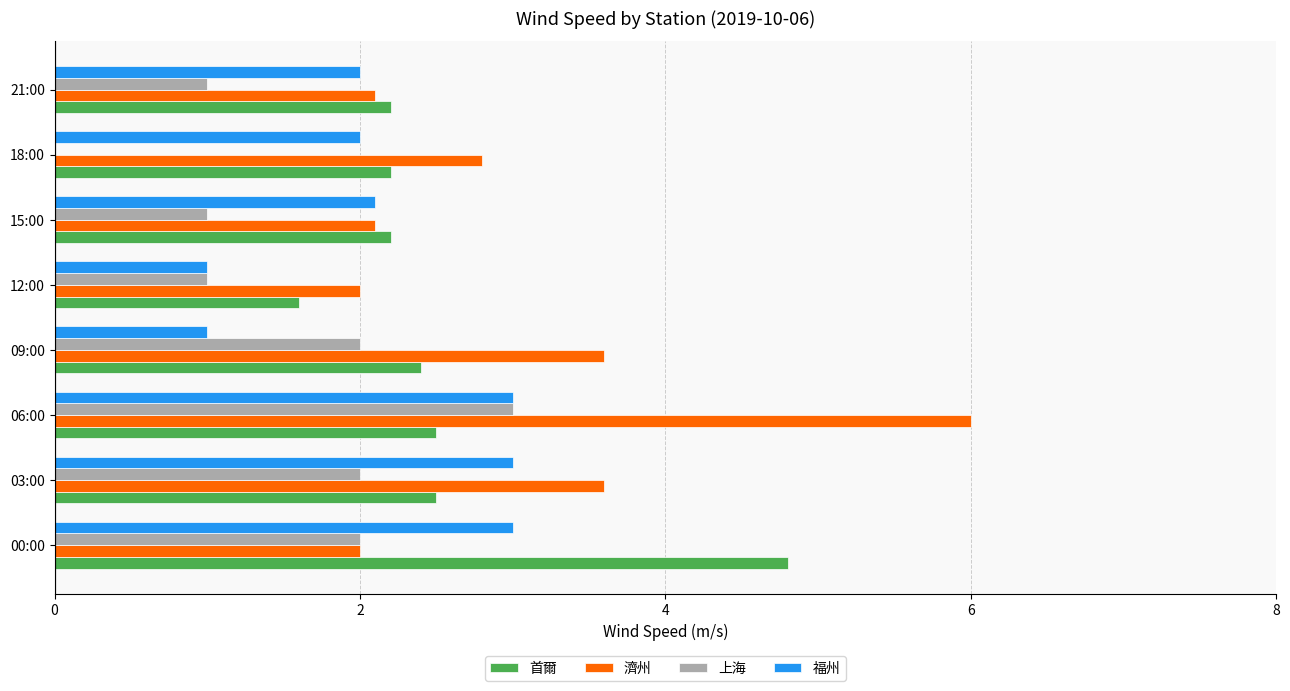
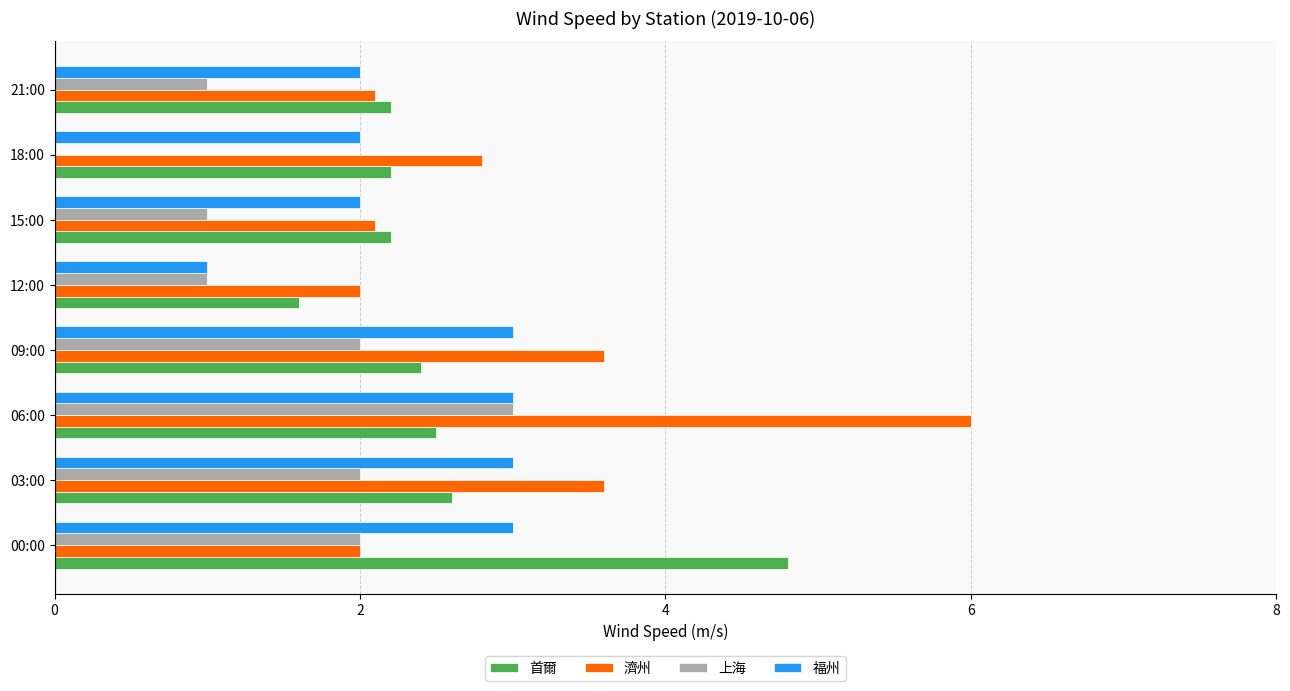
  {
    "首爾": {
      "21:00": 2.2,
      "18:00": 2.2,
      "15:00": 2.2,
      "12:00": 1.6,
      "09:00": 2.4,
      "06:00": 2.5,
-     "03:00": 2.5,
+     "03:00": 2.6,
      "00:00": 4.8
    },
    "濟州": {
      "21:00": 2.1,
      "18:00": 2.8,
      "15:00": 2.1,
      "12:00": 2.0,
      "09:00": 3.6,
      "06:00": 6.0,
      "03:00": 3.6,
      "00:00": 2.0
    },
    "上海": {
      "21:00": 1.0,
      "18:00": 0.0,
      "15:00": 1.0,
      "12:00": 1.0,
      "09:00": 2.0,
      "06:00": 3.0,
      "03:00": 2.0,
      "00:00": 2.0
    },
    "福州": {
      "21:00": 2.0,
      "18:00": 2.0,
-     "15:00": 2.1,
+     "15:00": 2.0,
      "12:00": 1.0,
-     "09:00": 1,
+     "09:00": 3,
      "06:00": 3.0,
      "03:00": 3.0,
      "00:00": 3.0
    }
  }
